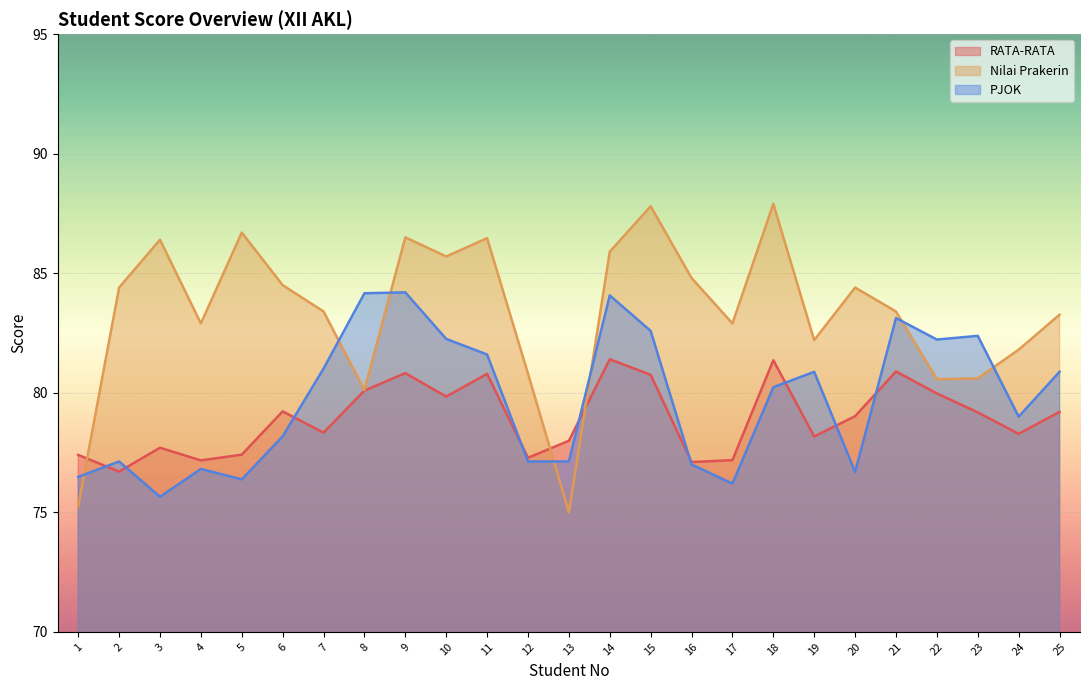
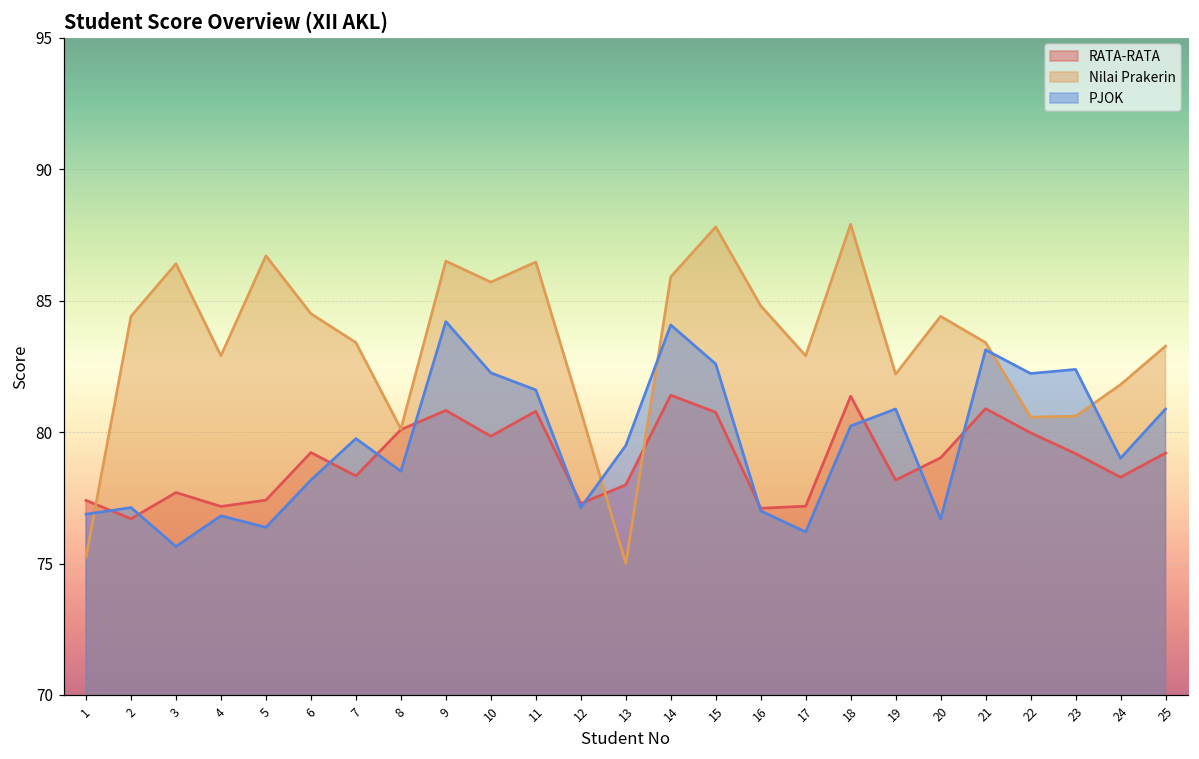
  {
    "PJOK": {
-     "1": 76.5,
+     "1": 76.9,
      "2": 77.1,
      "3": 75.6,
      "4": 76.8,
      "5": 76.4,
      "6": 78.2,
-     "7": 81.0,
-     "8": 84.2,
+     "7": 79.8,
+     "8": 78.5,
      "9": 84.2,
      "10": 82.3,
      "11": 81.6,
      "12": 77.1,
-     "13": 77.1,
+     "13": 79.5,
      "14": 84.1,
      "15": 82.6,
      "17": 76.2,
      "18": 80.2,
      "19": 80.9,
      "20": 76.7,
      "21": 83.1,
      "22": 82.2,
      "23": 82.4,
      "24": 79.0,
      "25": 80.9
    }
  }
